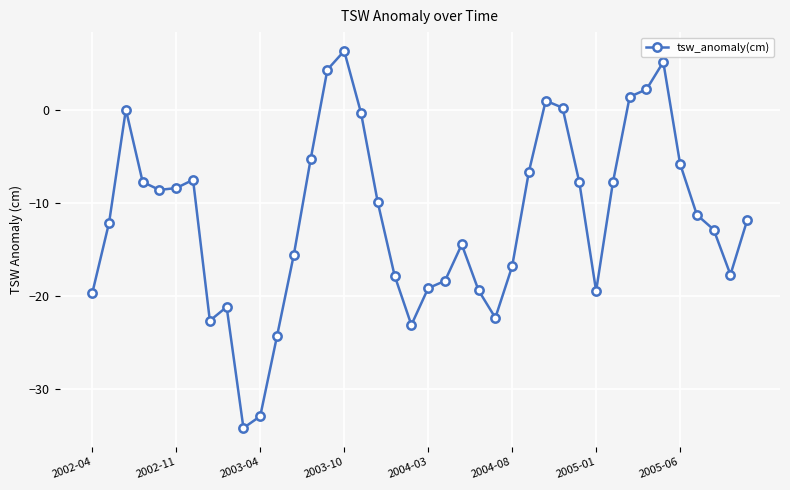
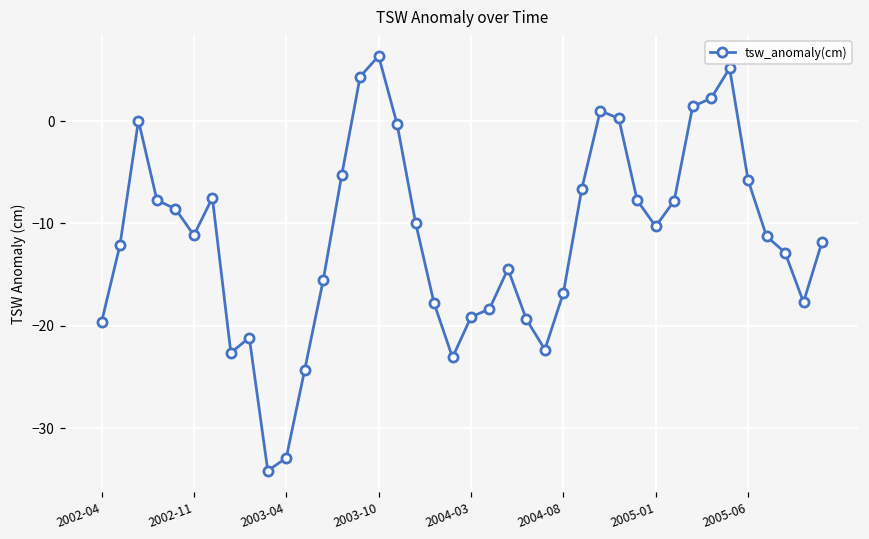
  {
    "2002-04": -20,
-   "2002-11": -8,
+   "2002-11": -11,
    "2003-04": -33,
    "2003-10": 6,
    "2004-03": -19,
    "2004-08": -17,
-   "2005-01": -19,
+   "2005-01": -10,
    "2005-06": -6
  }
